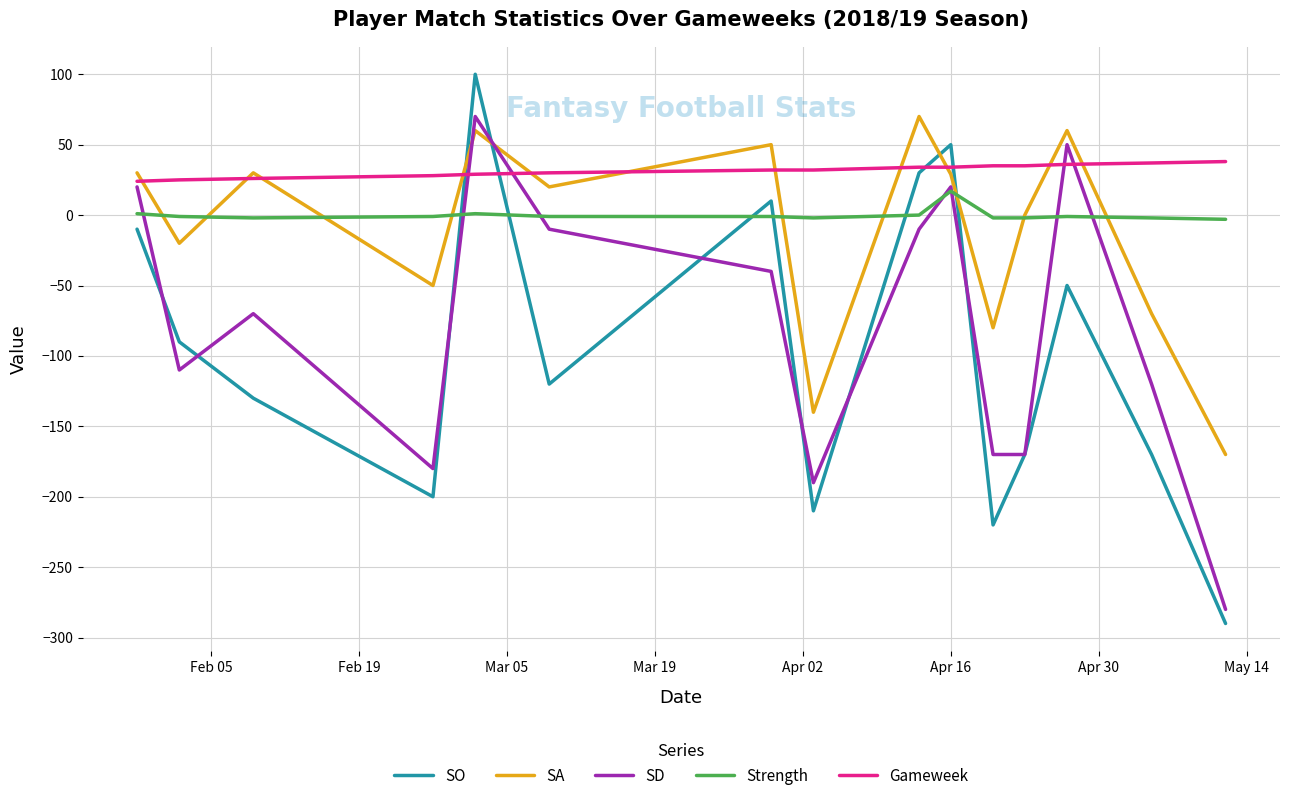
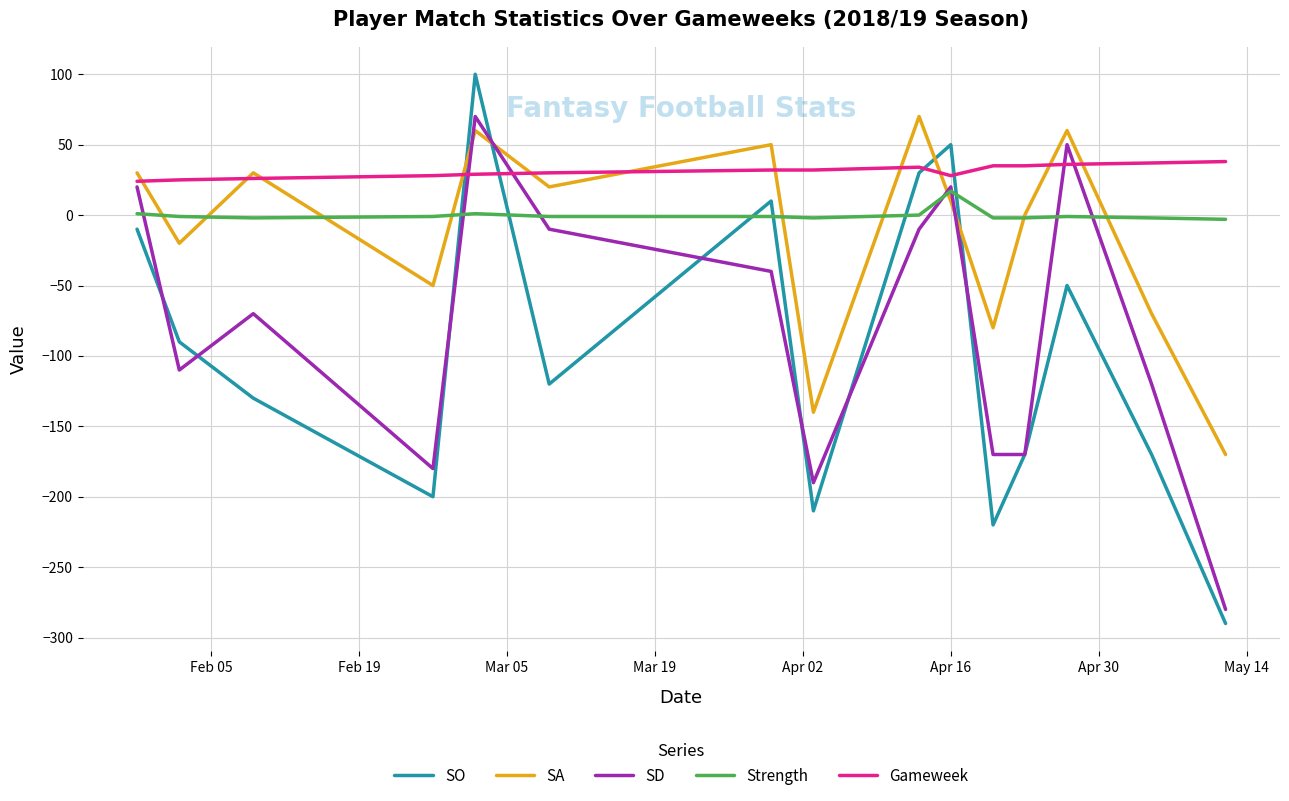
  {
    "SO": {
      "Apr 16": 50
    },
    "SA": {
-     "Apr 16": 29
+     "Apr 16": 10
    },
    "SD": {
      "Apr 16": 20
    },
    "Strength": {
      "Apr 16": 17
    },
    "Gameweek": {
-     "Apr 16": 34
+     "Apr 16": 28
    }
  }
